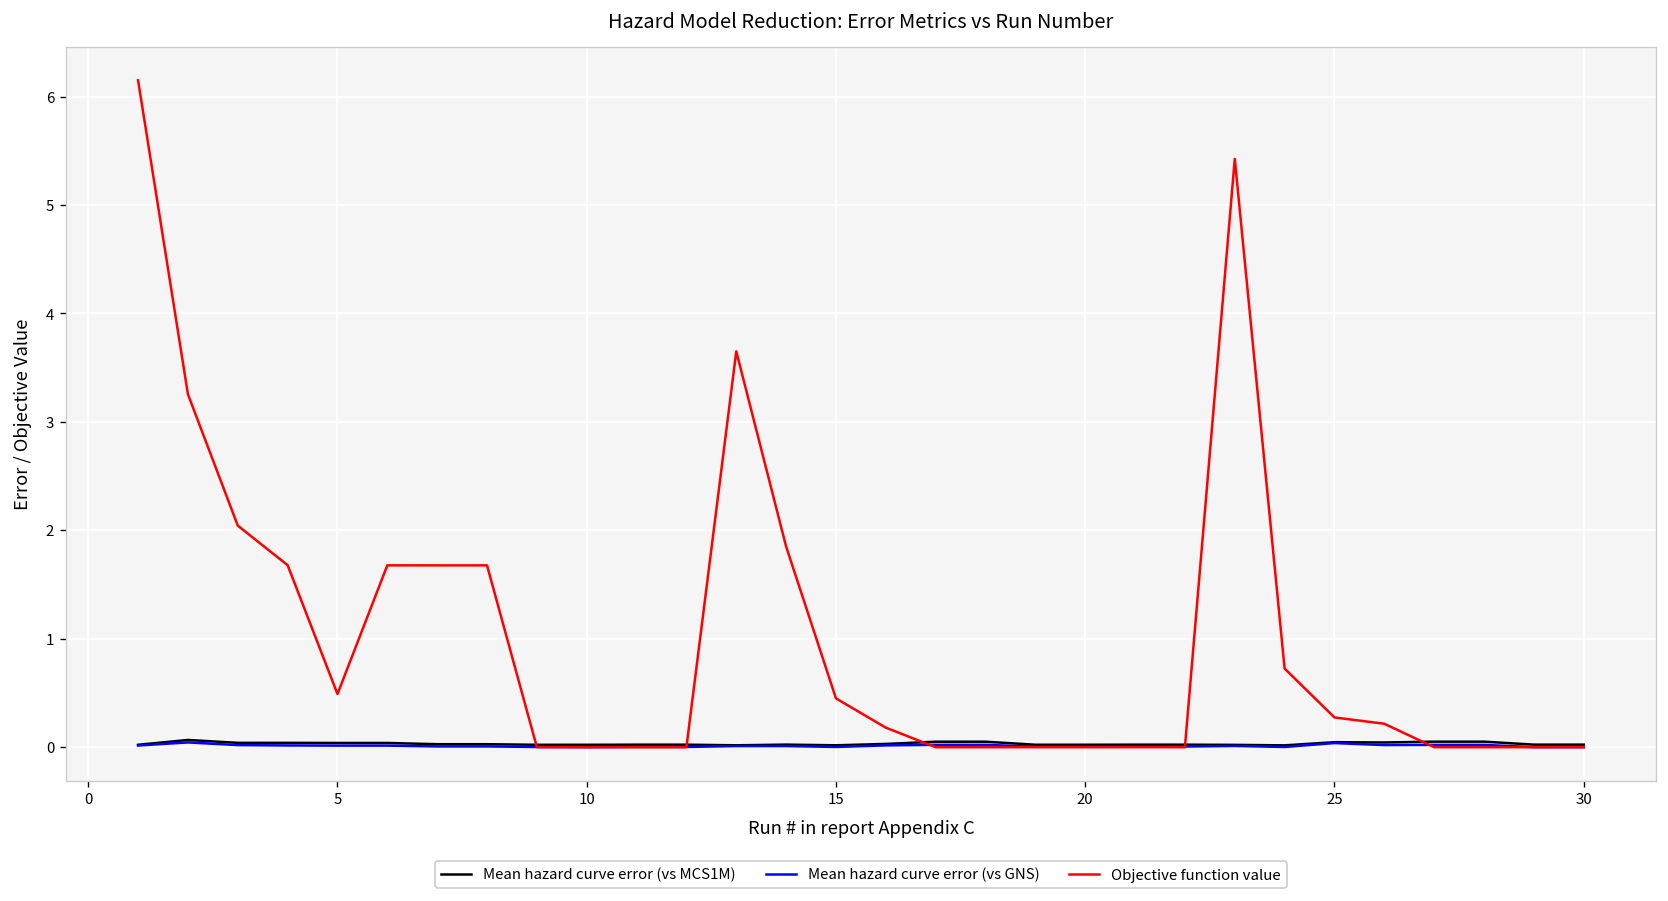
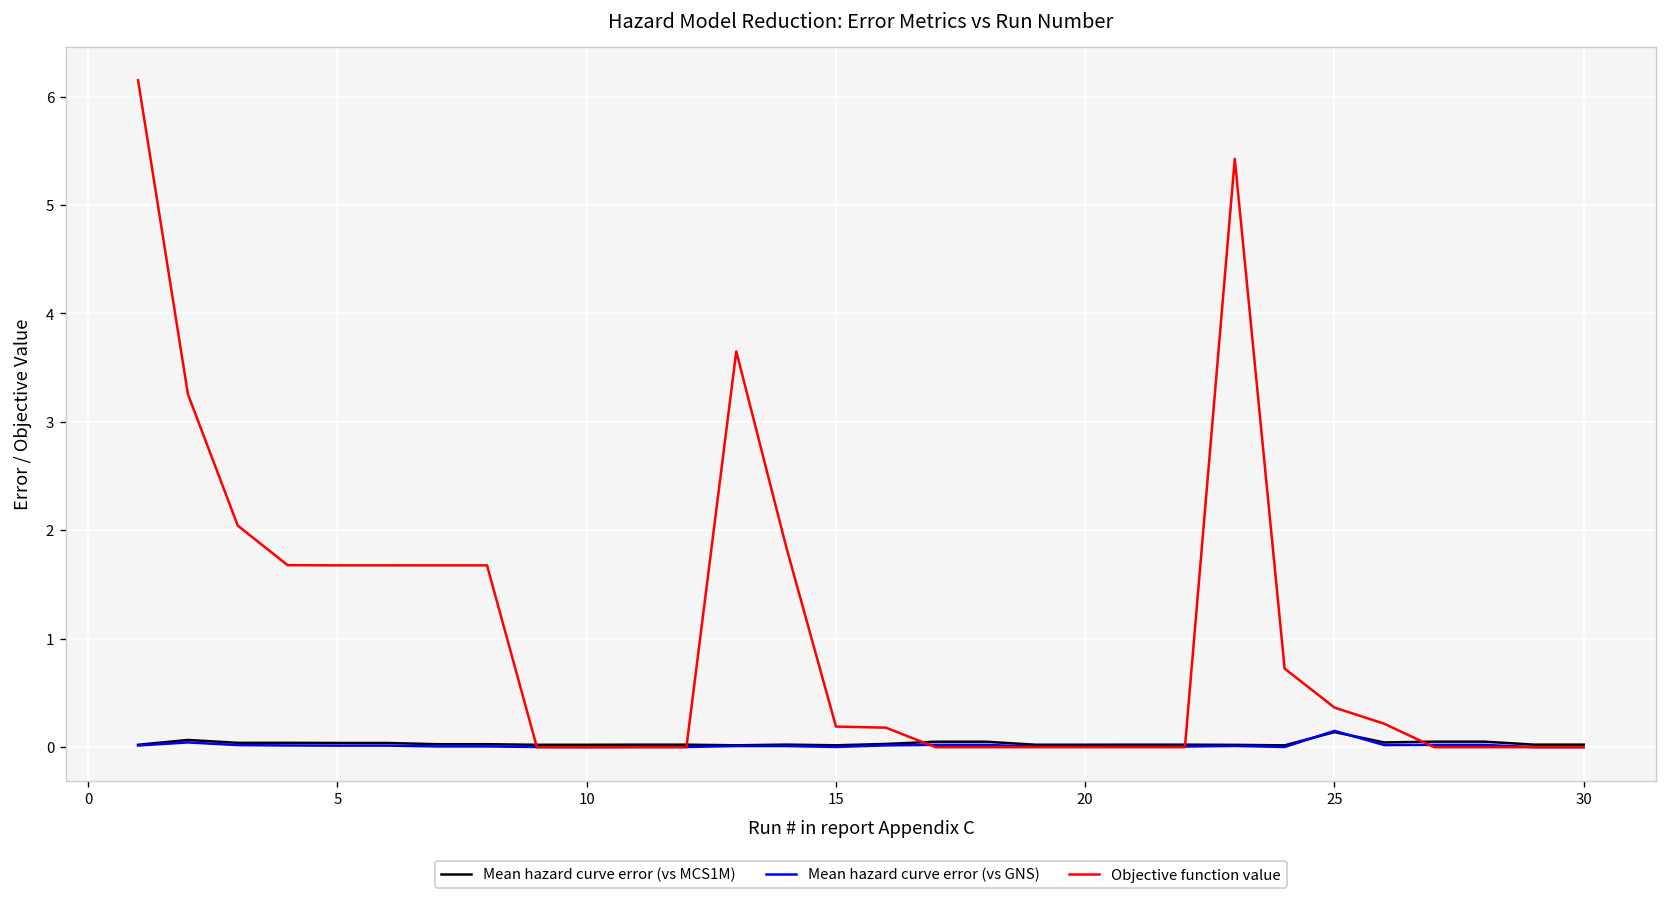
  {
    "Mean hazard curve error (vs MCS1M)": {
-     "25": 0.0
+     "25": 0.1
    },
    "Mean hazard curve error (vs GNS)": {
-     "25": 0.0
+     "25": 0.2
    },
    "Objective function value": {
-     "5": 0.5,
-     "15": 0.5,
-     "25": 0.3
+     "5": 1.7,
+     "15": 0.2,
+     "25": 0.4
    }
  }
